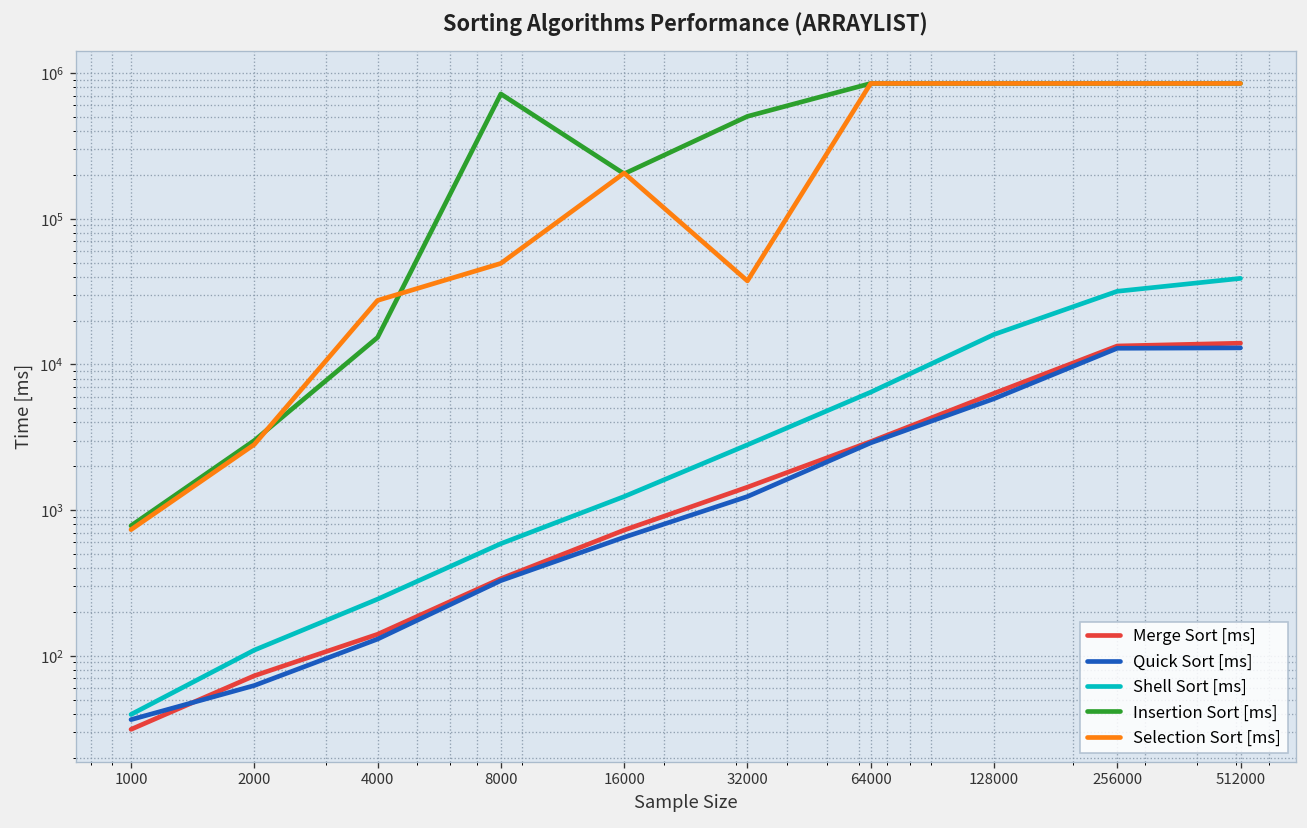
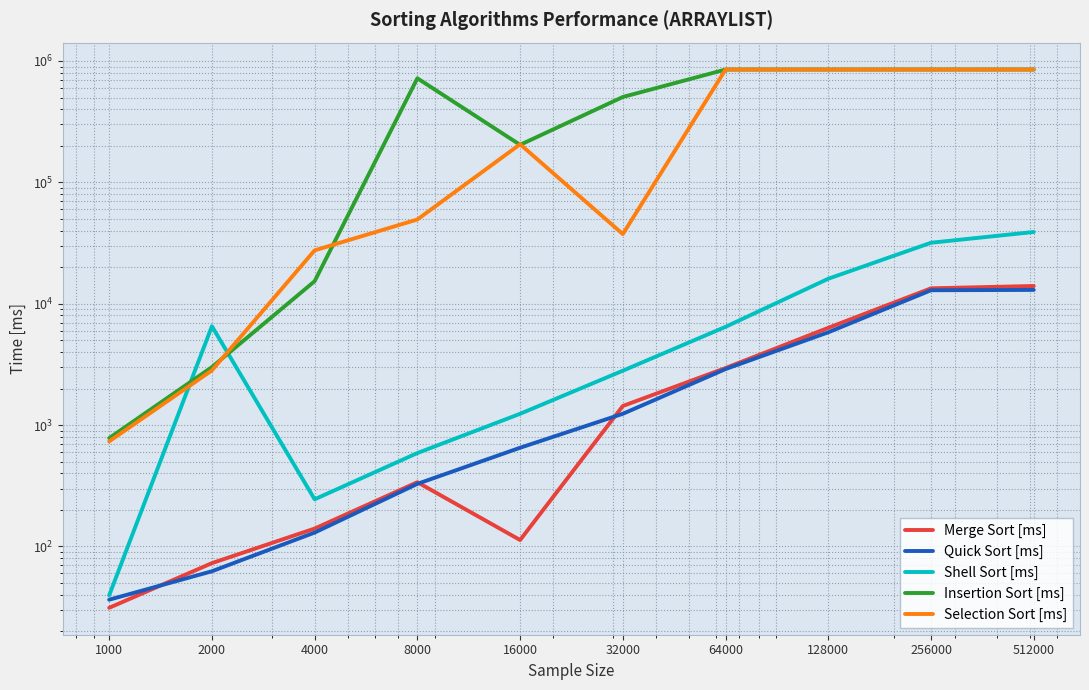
  {
    "Merge Sort [ms]": {
      "1000": 31,
      "2000": 70,
      "4000": 140,
-     "16000": 700,
+     "16000": 110,
      "32000": 1400,
      "128000": 6000,
      "512000": 14000
    },
    "Quick Sort [ms]": {
      "1000": 36,
      "2000": 60,
      "4000": 130,
      "16000": 700,
      "32000": 1200,
      "128000": 6000,
      "512000": 13000
    },
    "Shell Sort [ms]": {
      "1000": 40,
-     "2000": 110,
+     "2000": 7000,
      "4000": 240,
      "8000": 600,
      "16000": 1200,
      "32000": 2800,
      "64000": 6000,
      "128000": 16000,
      "256000": 32000,
      "512000": 39000
    },
    "Insertion Sort [ms]": {
      "1000": 800,
      "2000": 3000,
      "4000": 15000,
      "8000": 700000,
      "32000": 500000
    },
    "Selection Sort [ms]": {
      "1000": 700,
      "2000": 2800,
      "4000": 28000,
      "8000": 49000,
      "32000": 37000
    }
  }
